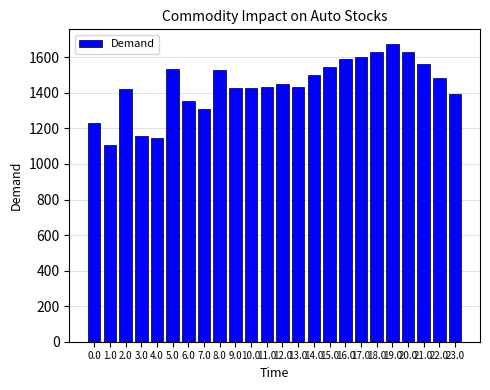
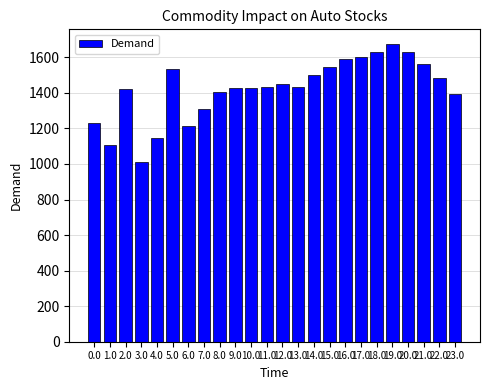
  {
    "0.0": 1230,
    "1.0": 1110,
    "2.0": 1420,
-   "3.0": 1160,
+   "3.0": 1010,
    "4.0": 1150,
    "5.0": 1530,
-   "6.0": 1350,
+   "6.0": 1220,
    "7.0": 1310,
-   "8.0": 1530,
+   "8.0": 1410,
    "9.0": 1430
  }
